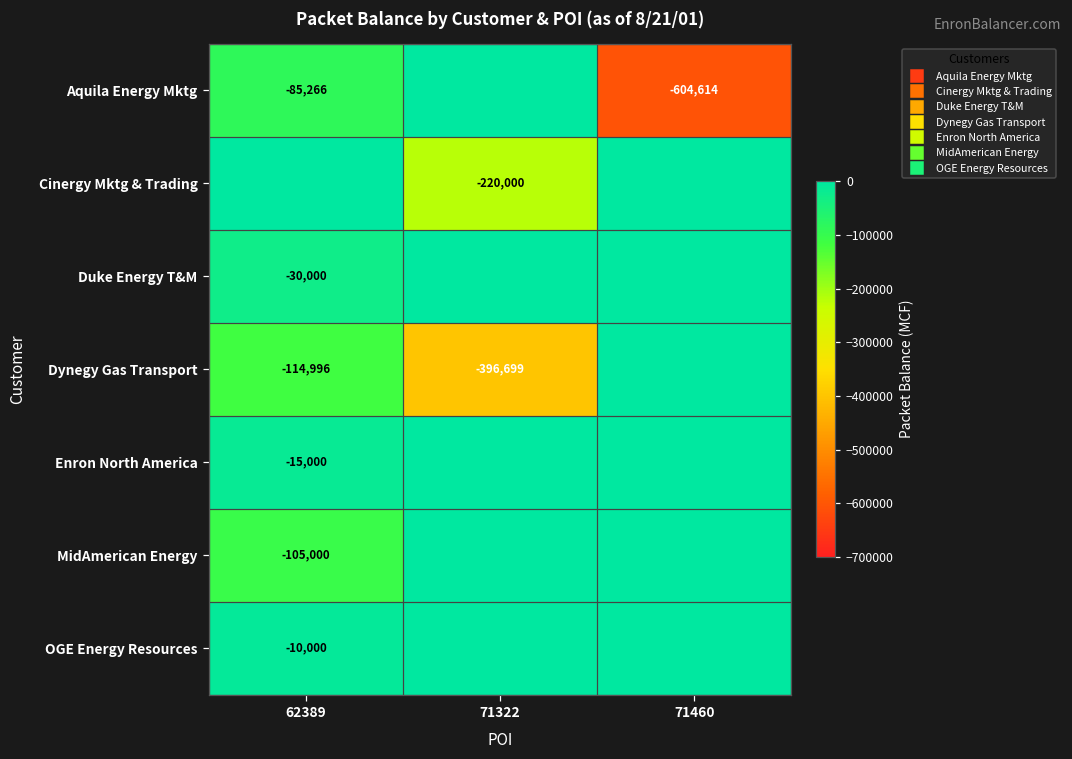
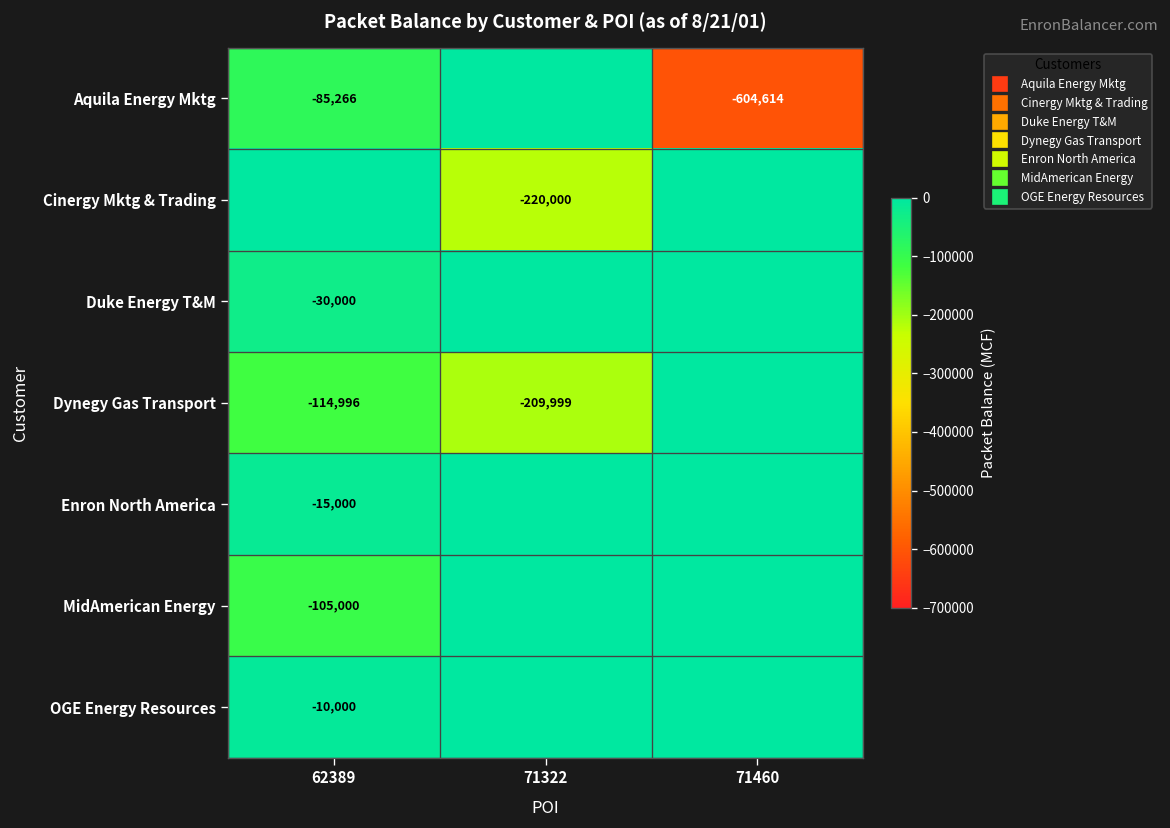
  {
    "Aquila Energy Mktg": {
      "62389": "-85,266",
      "71460": "-604,614"
    },
    "Cinergy Mktg & Trading": {
      "71322": "-220,000"
    },
    "Duke Energy T&M": {
      "62389": "-30,000"
    },
    "Dynegy Gas Transport": {
      "62389": "-114,996",
-     "71322": "-396,699"
+     "71322": "-209,999"
    },
    "Enron North America": {
      "62389": "-15,000"
    },
    "MidAmerican Energy": {
      "62389": "-105,000"
    },
    "OGE Energy Resources": {
      "62389": "-10,000"
    }
  }
